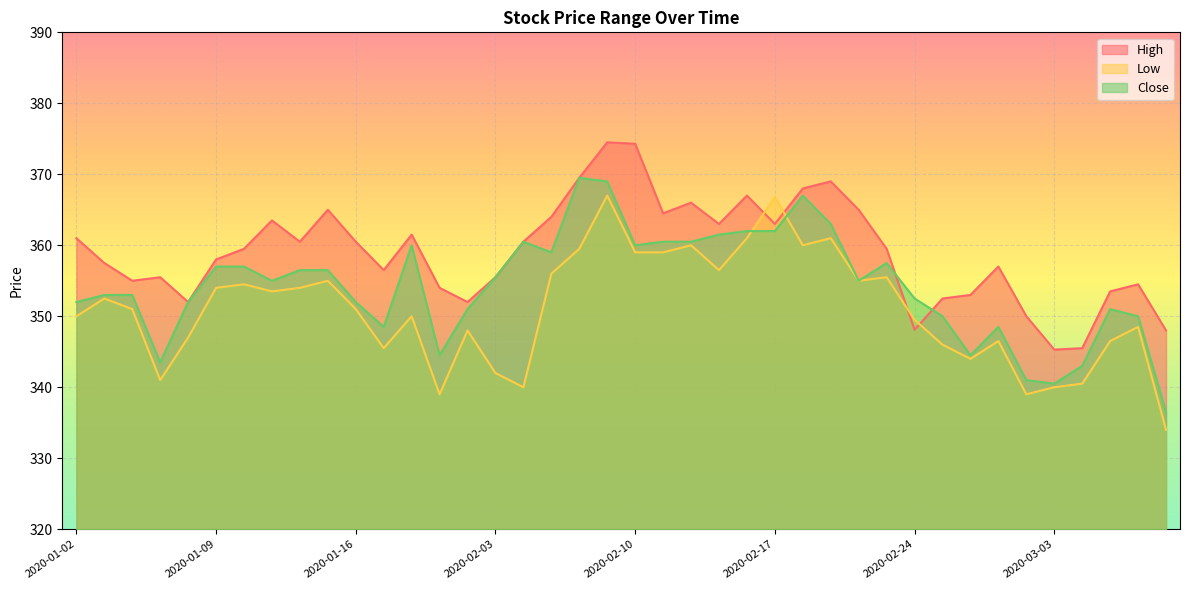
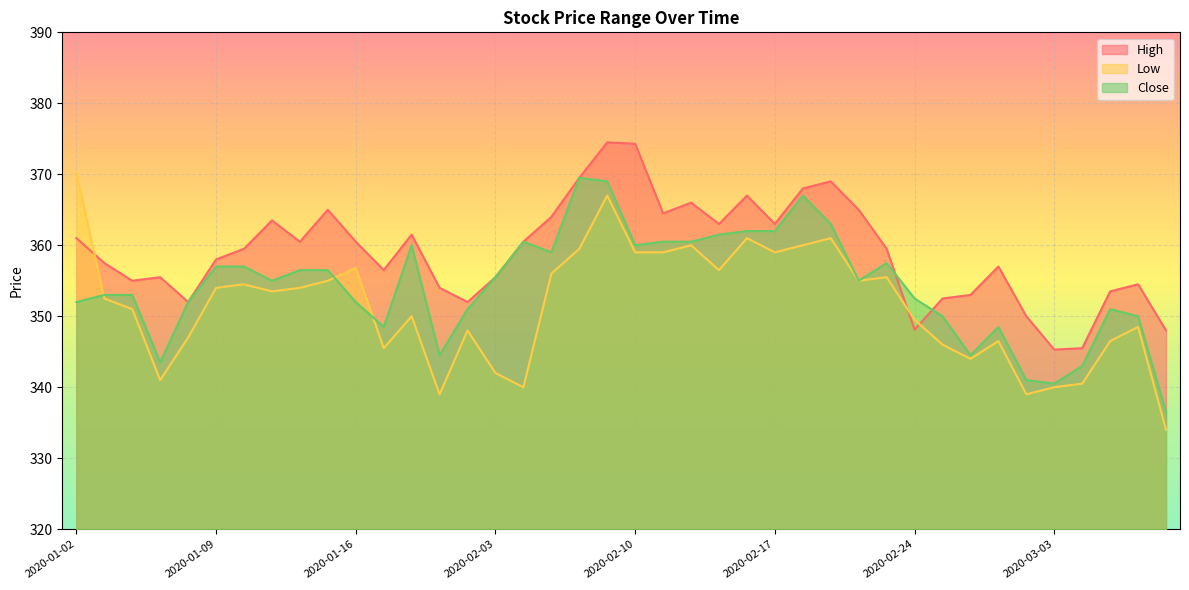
  {
    "High": {
      "2020-01-02": 361,
      "2020-01-09": 358,
      "2020-01-16": 361,
      "2020-02-10": 374,
      "2020-02-17": 363,
      "2020-02-24": 348,
      "2020-03-03": 345
    },
    "Low": {
-     "2020-01-02": 350,
+     "2020-01-02": 370,
      "2020-01-09": 354,
-     "2020-01-16": 351,
+     "2020-01-16": 357,
      "2020-02-03": 342,
      "2020-02-10": 359,
-     "2020-02-17": 367,
+     "2020-02-17": 359,
      "2020-02-24": 350,
      "2020-03-03": 340
    },
    "Close": {
      "2020-01-02": 352,
      "2020-01-09": 357,
      "2020-01-16": 352,
      "2020-02-10": 360,
      "2020-02-17": 362,
      "2020-02-24": 353,
      "2020-03-03": 341
    }
  }
